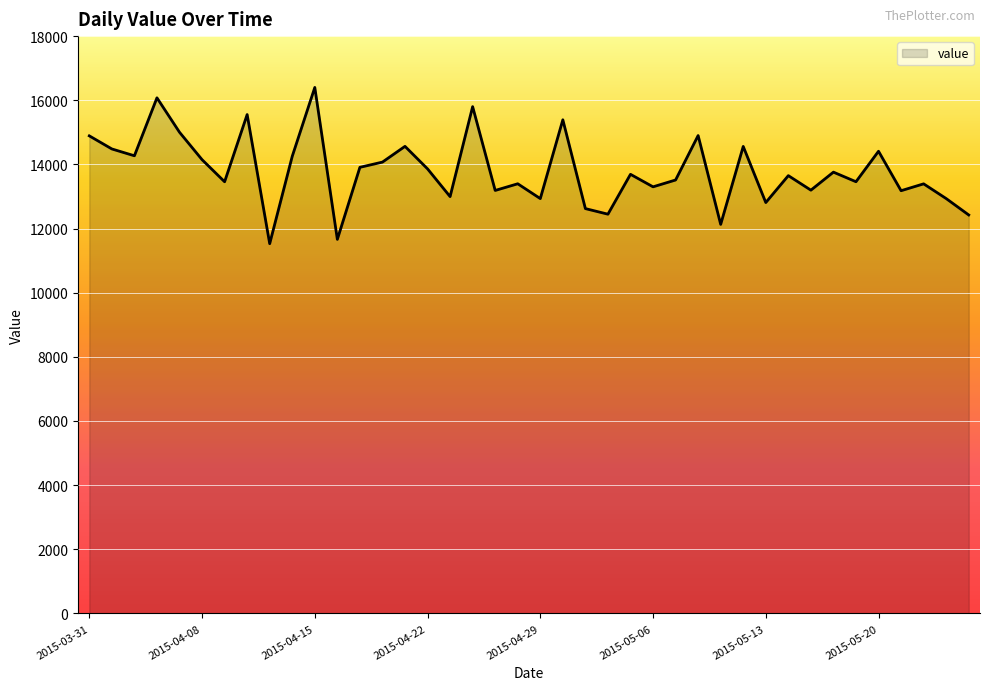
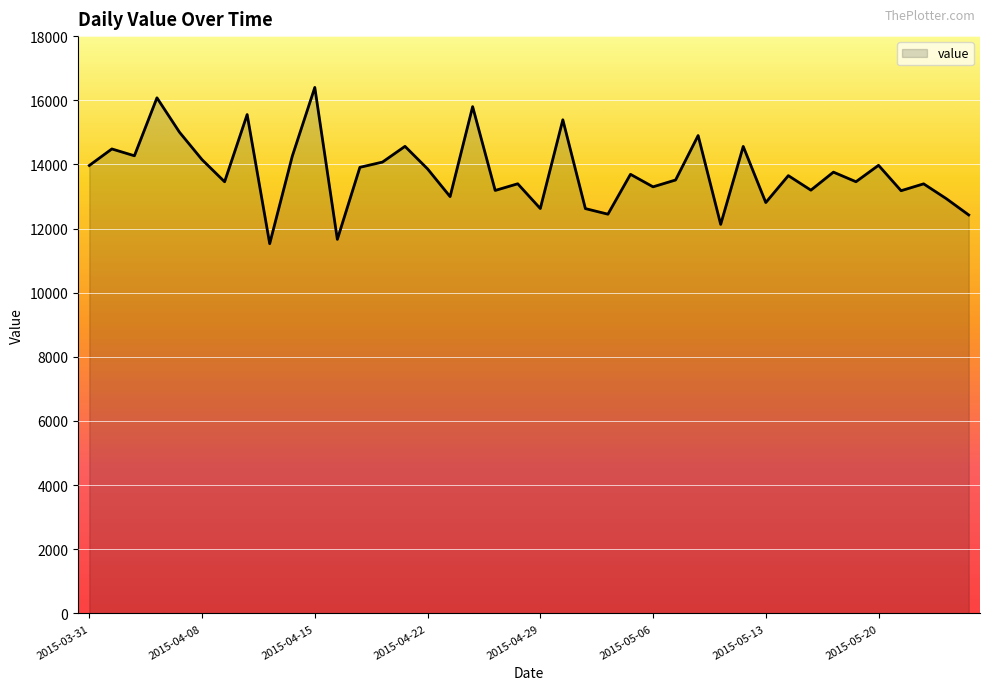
  {
-   "2015-03-31": 14900,
+   "2015-03-31": 14000,
    "2015-04-08": 14100,
    "2015-04-15": 16400,
    "2015-04-22": 13900,
-   "2015-04-29": 12900,
+   "2015-04-29": 12600,
    "2015-05-06": 13300,
    "2015-05-13": 12800,
-   "2015-05-20": 14400
+   "2015-05-20": 14000
  }
